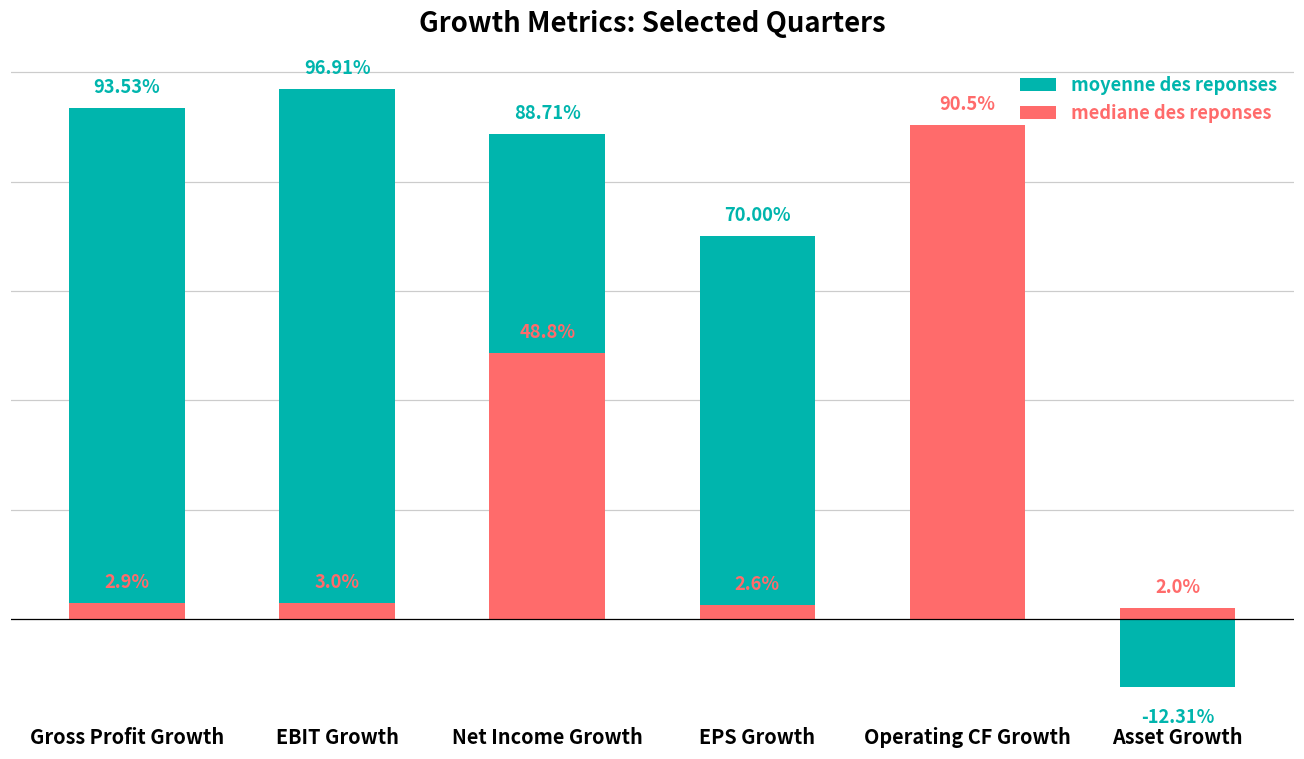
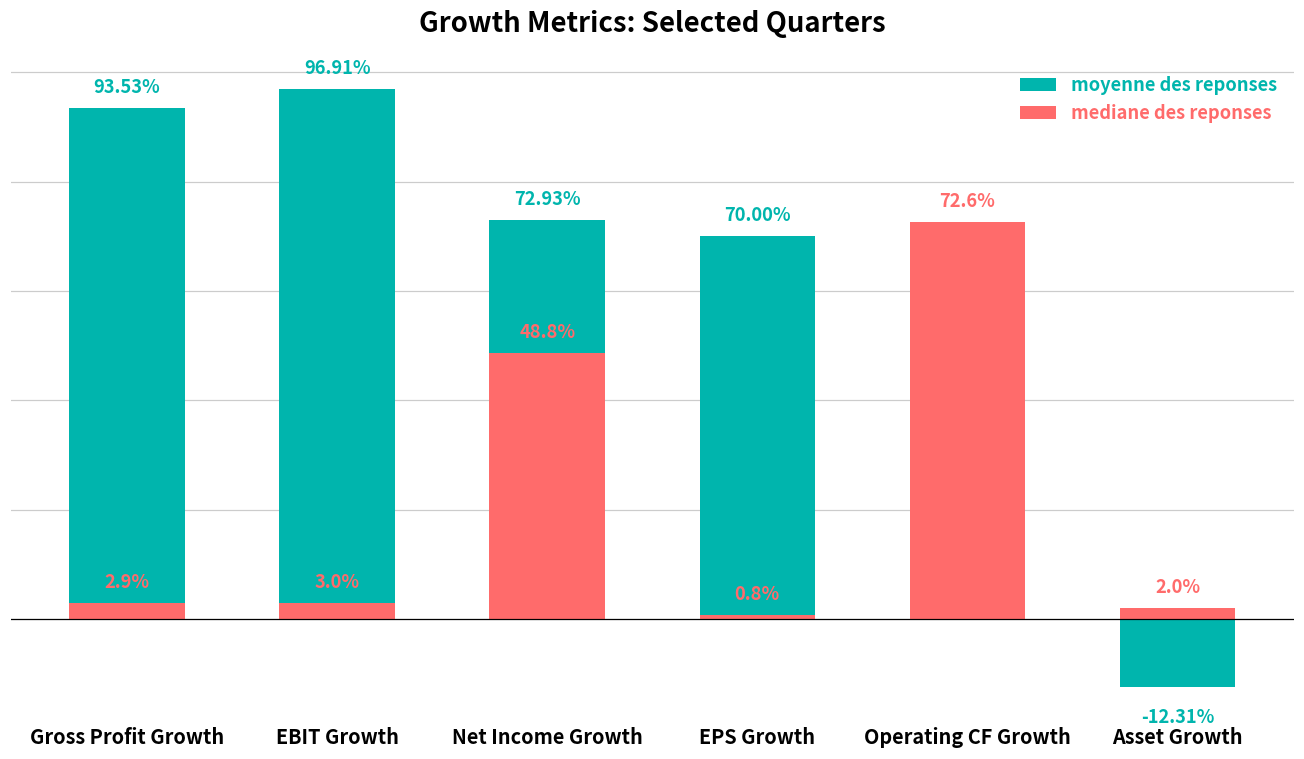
  {
    "moyenne des reponses": {
      "Gross Profit Growth": "93.53%",
      "EBIT Growth": "96.91%",
-     "Net Income Growth": "88.71%",
+     "Net Income Growth": "72.93%",
      "EPS Growth": "70.00%",
      "Asset Growth": "-12.31%"
    },
    "mediane des reponses": {
-     "EPS Growth": "2.6%",
-     "Operating CF Growth": "90.5%",
+     "EPS Growth": "0.8%",
+     "Operating CF Growth": "72.6%",
      "Asset Growth": "2.0%"
    }
  }
